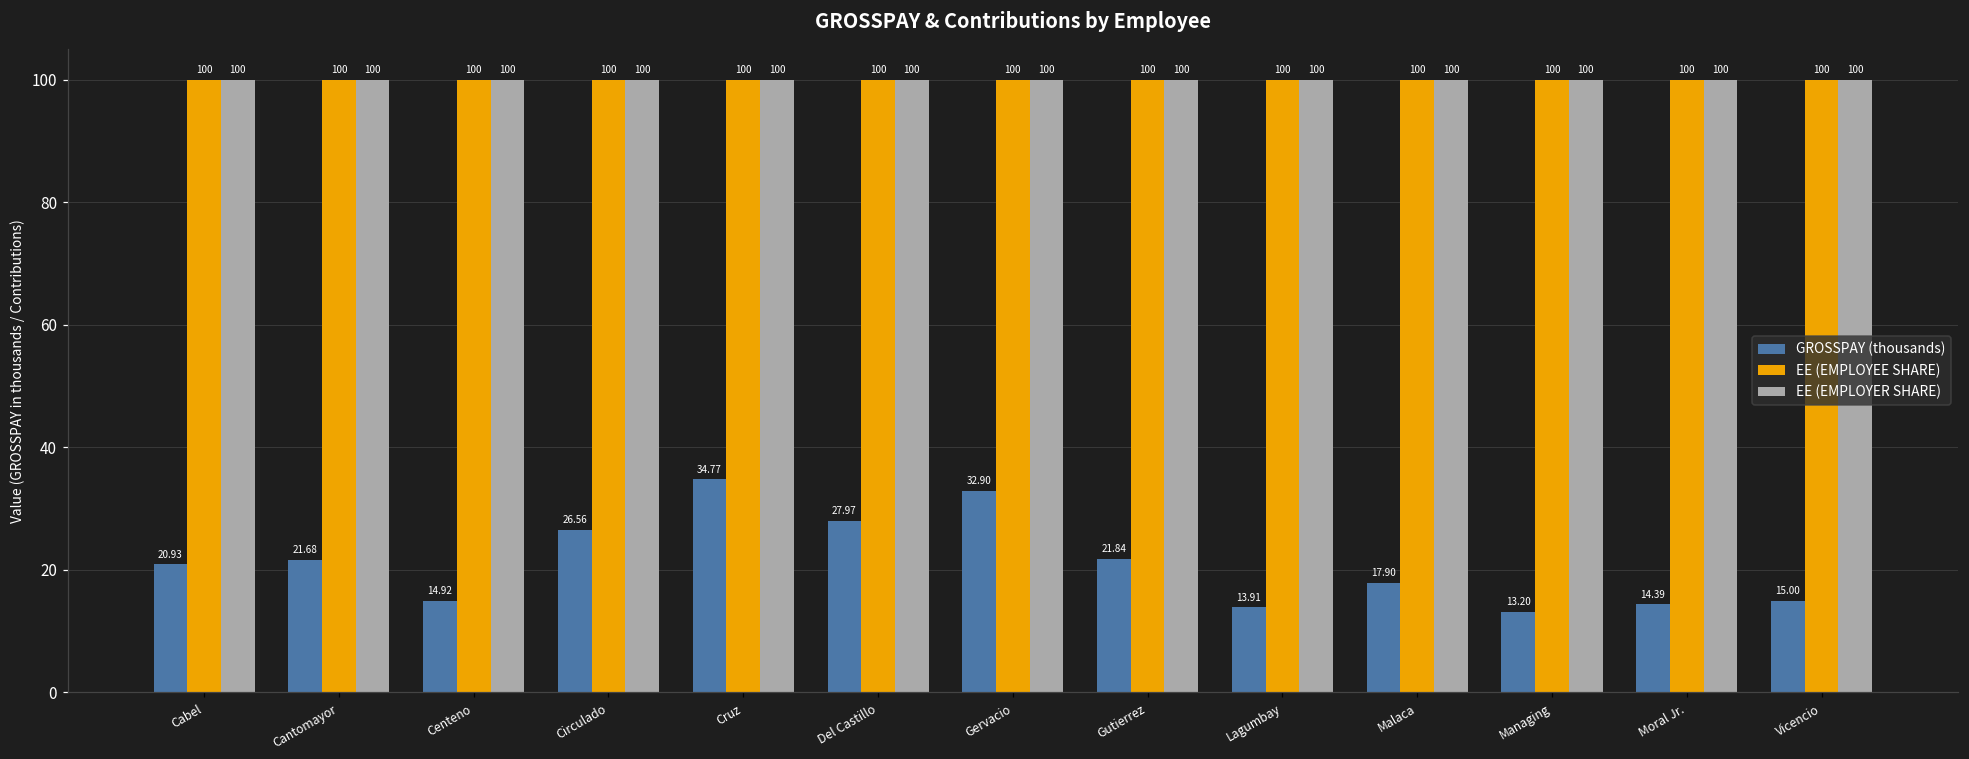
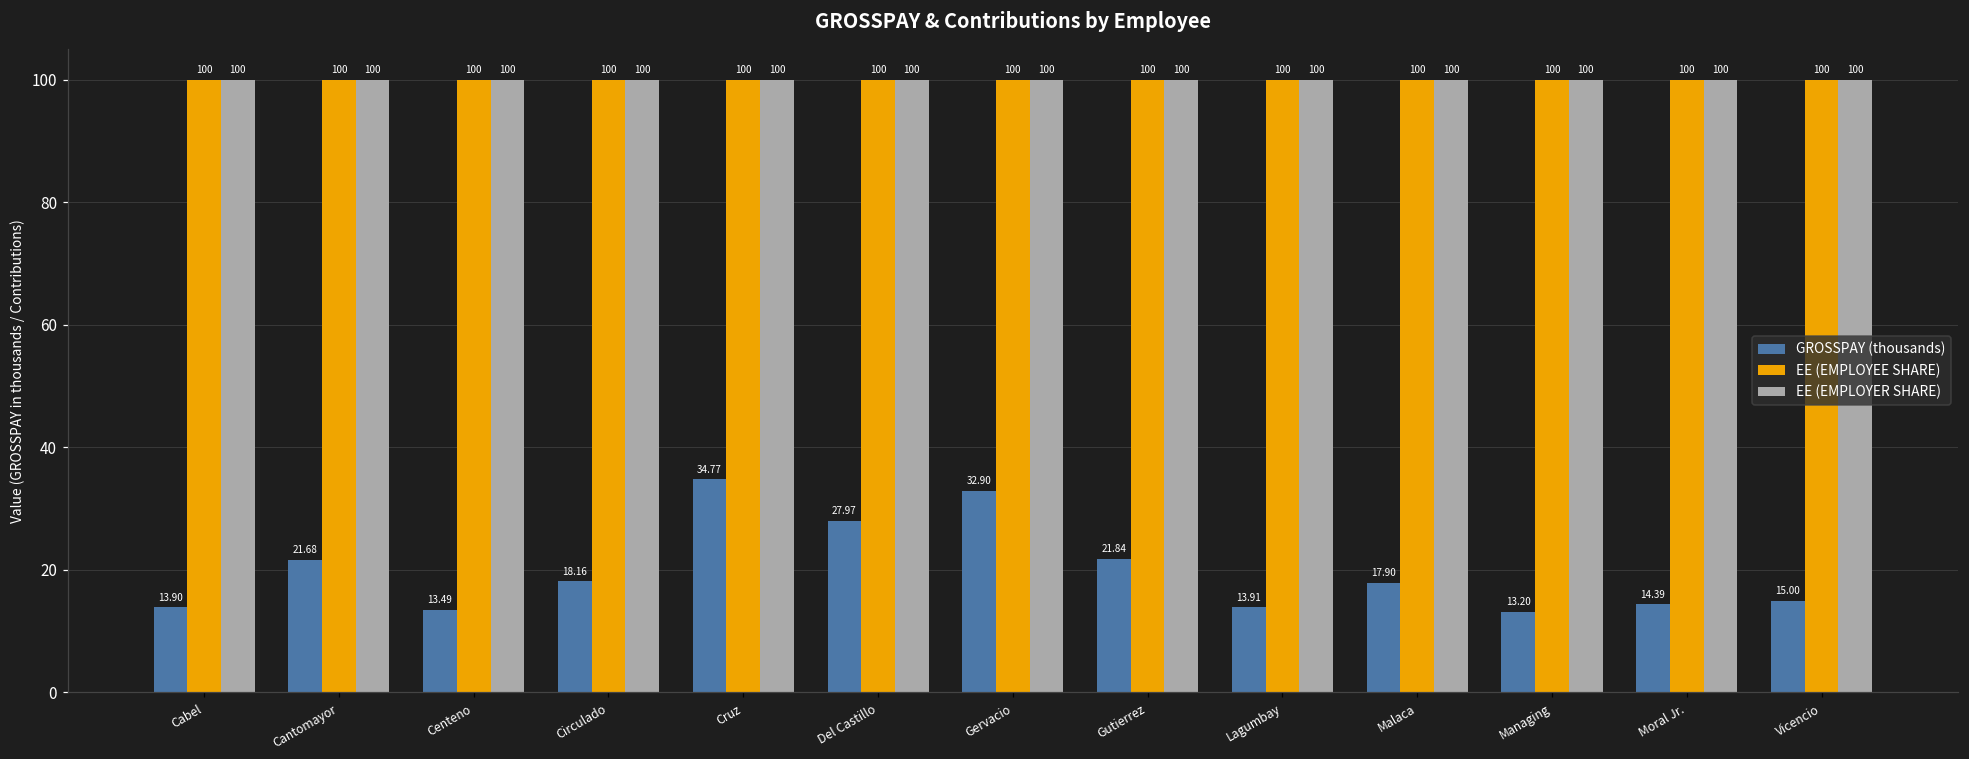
  {
    "GROSSPAY (thousands)": {
-     "Cabel": 20.93,
+     "Cabel": 13.90,
      "Cantomayor": 21.68,
-     "Centeno": 14.92,
-     "Circulado": 26.56,
+     "Centeno": 13.49,
+     "Circulado": 18.16,
      "Cruz": 34.77,
      "Del Castillo": 27.97,
      "Gervacio": 32.90,
      "Gutierrez": 21.84,
      "Lagumbay": 13.91,
      "Malaca": 17.90,
      "Managing": 13.20,
      "Moral Jr.": 14.39,
      "Vicencio": 15.00
    },
    "EE (EMPLOYEE SHARE)": {
      "Cabel": 100,
      "Cantomayor": 100,
      "Centeno": 100,
      "Circulado": 100,
      "Cruz": 100,
      "Del Castillo": 100,
      "Gervacio": 100,
      "Gutierrez": 100,
      "Lagumbay": 100,
      "Malaca": 100,
      "Managing": 100,
      "Moral Jr.": 100,
      "Vicencio": 100
    },
    "EE (EMPLOYER SHARE)": {
      "Cabel": 100,
      "Cantomayor": 100,
      "Centeno": 100,
      "Circulado": 100,
      "Cruz": 100,
      "Del Castillo": 100,
      "Gervacio": 100,
      "Gutierrez": 100,
      "Lagumbay": 100,
      "Malaca": 100,
      "Managing": 100,
      "Moral Jr.": 100,
      "Vicencio": 100
    }
  }
